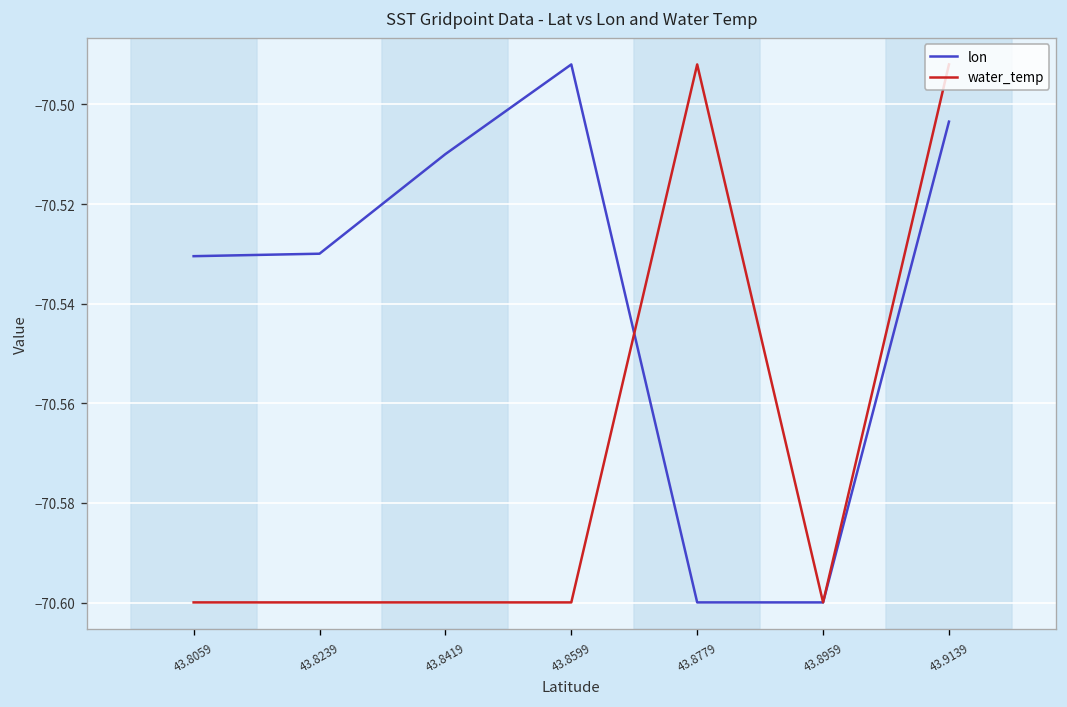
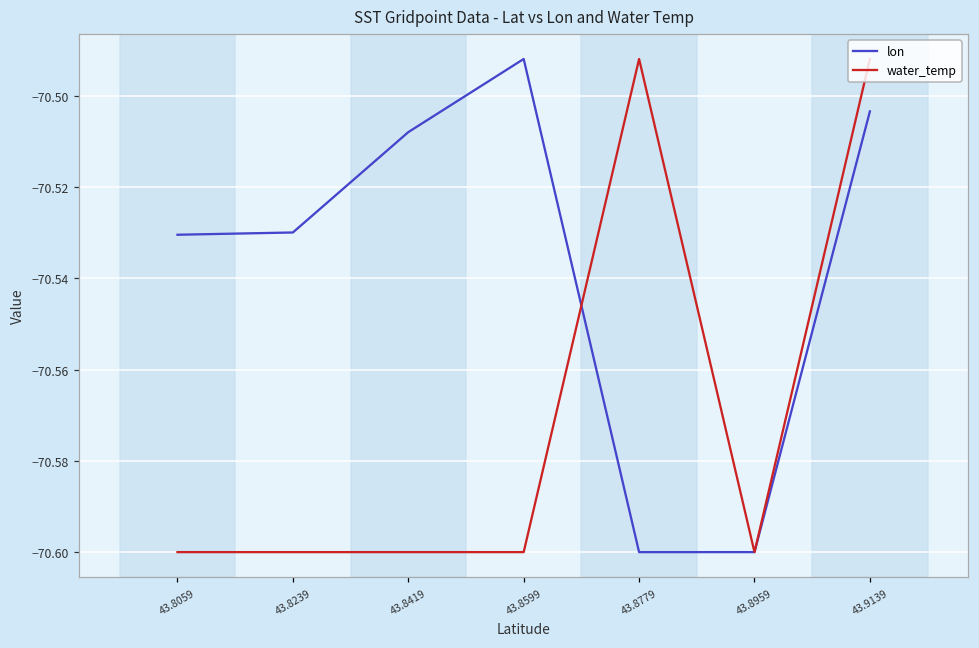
  {
    "lon": {
      "43.8059": -70.530,
      "43.8239": -70.530,
-     "43.8419": -70.510,
+     "43.8419": -70.508,
      "43.8599": -70.492,
      "43.8779": -70.600,
      "43.9139": -70.503
    },
    "water_temp": {
      "43.8059": -70.600,
      "43.8239": -70.600,
      "43.8419": -70.600,
      "43.8599": -70.600,
      "43.8779": -70.492
    }
  }
